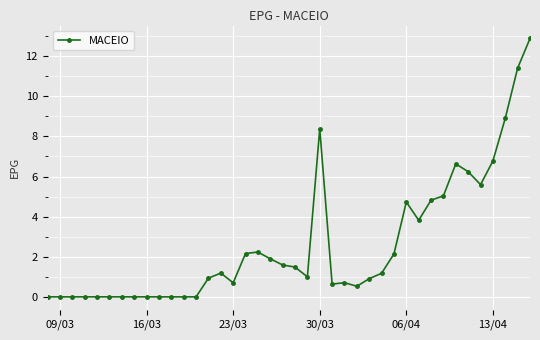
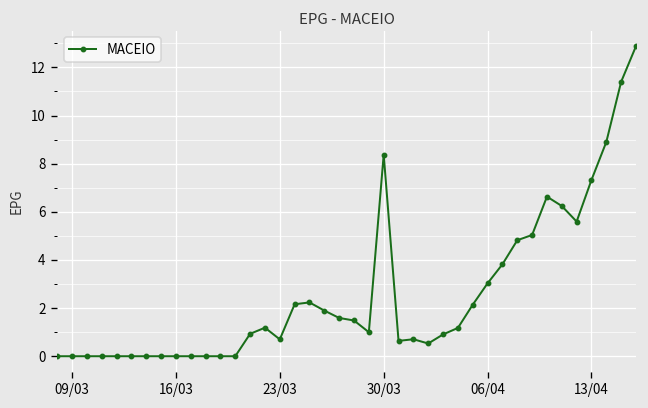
  {
    "09/03": 0.0,
    "16/03": 0.0,
    "23/03": 0.7,
    "30/03": 8.4,
-   "06/04": 4.7,
-   "13/04": 6.8
+   "06/04": 3.0,
+   "13/04": 7.3
  }
